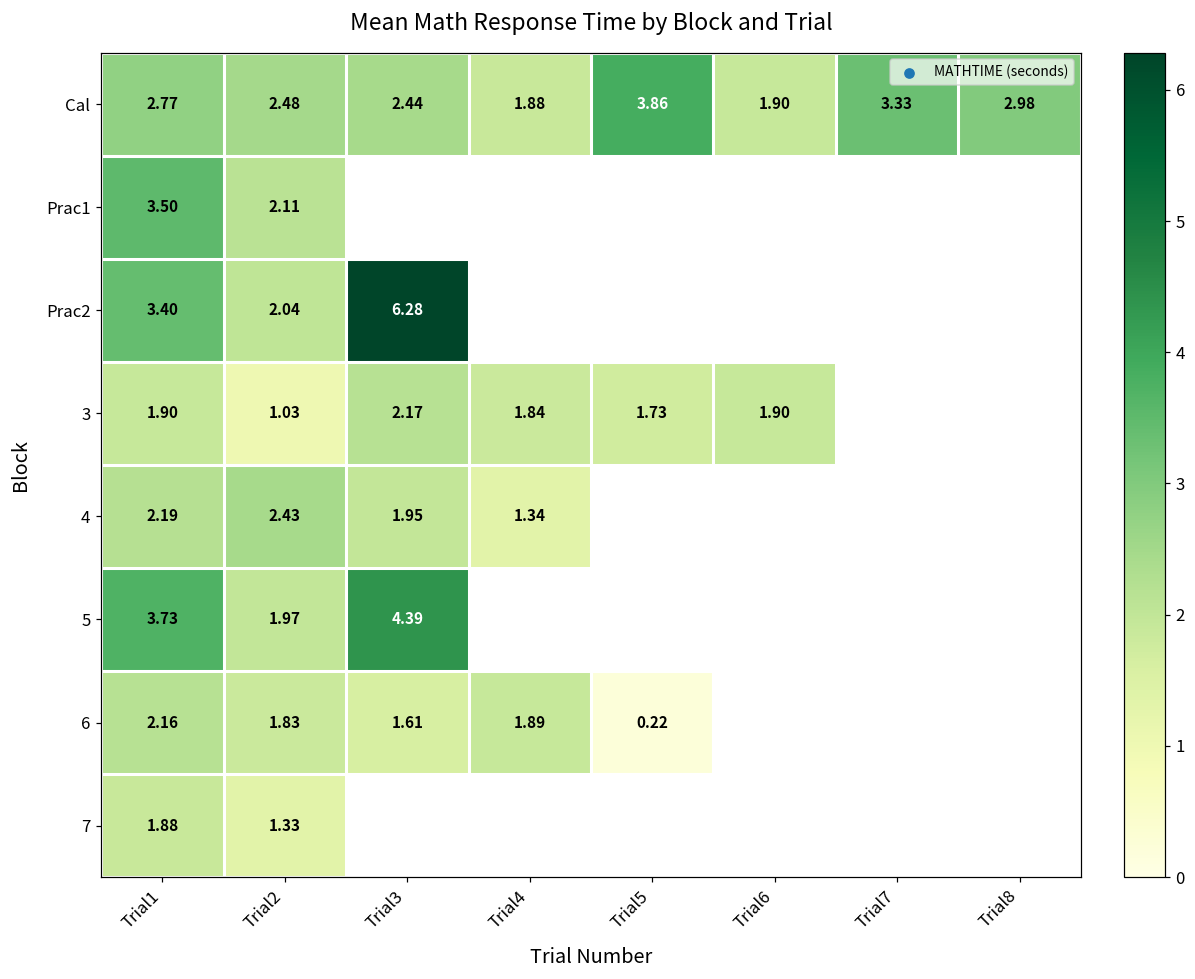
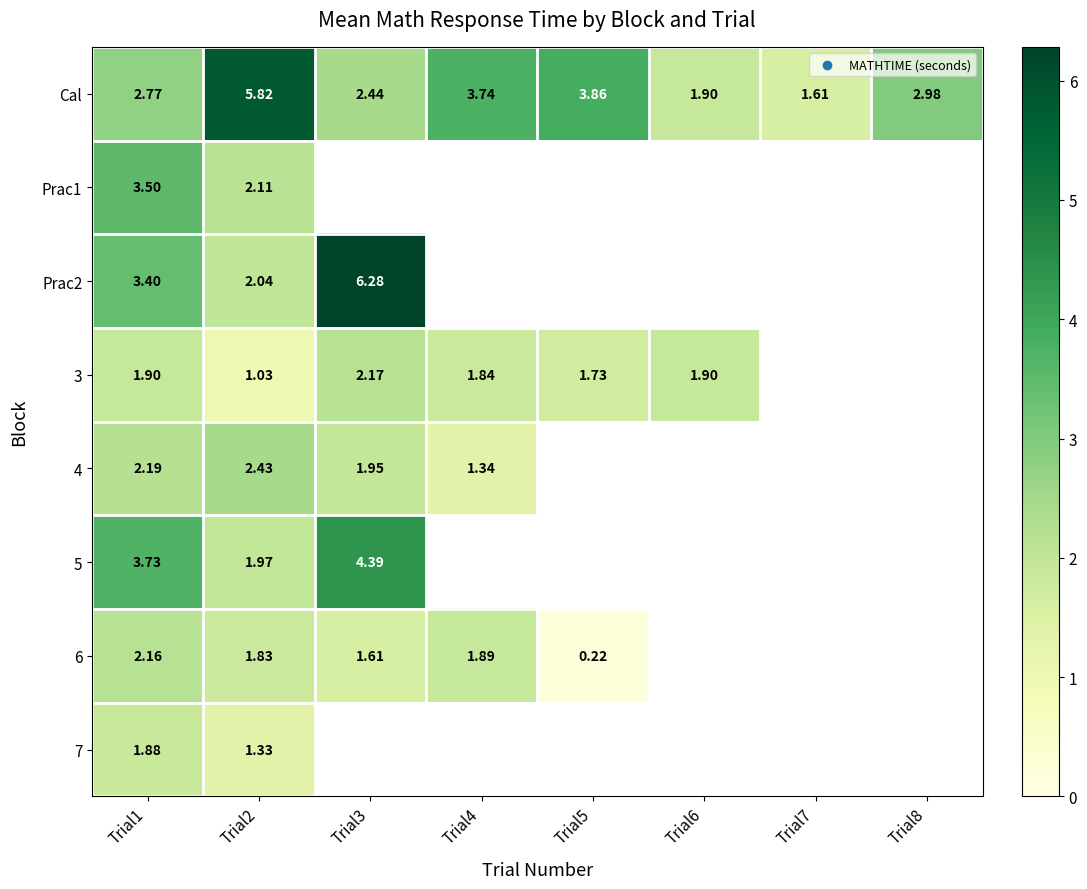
  {
    "Cal": {
      "Trial1": 2.77,
-     "Trial2": 2.48,
+     "Trial2": 5.82,
      "Trial3": 2.44,
-     "Trial4": 1.88,
+     "Trial4": 3.74,
      "Trial5": 3.86,
      "Trial6": 1.90,
-     "Trial7": 3.33,
+     "Trial7": 1.61,
      "Trial8": 2.98
    },
    "Prac1": {
      "Trial1": 3.50,
      "Trial2": 2.11
    },
    "Prac2": {
      "Trial1": 3.40,
      "Trial2": 2.04,
      "Trial3": 6.28
    },
    "3": {
      "Trial1": 1.90,
      "Trial2": 1.03,
      "Trial3": 2.17,
      "Trial4": 1.84,
      "Trial5": 1.73,
      "Trial6": 1.90
    },
    "4": {
      "Trial1": 2.19,
      "Trial2": 2.43,
      "Trial3": 1.95,
      "Trial4": 1.34
    },
    "5": {
      "Trial1": 3.73,
      "Trial2": 1.97,
      "Trial3": 4.39
    },
    "6": {
      "Trial1": 2.16,
      "Trial2": 1.83,
      "Trial3": 1.61,
      "Trial4": 1.89,
      "Trial5": 0.22
    },
    "7": {
      "Trial1": 1.88,
      "Trial2": 1.33
    }
  }
